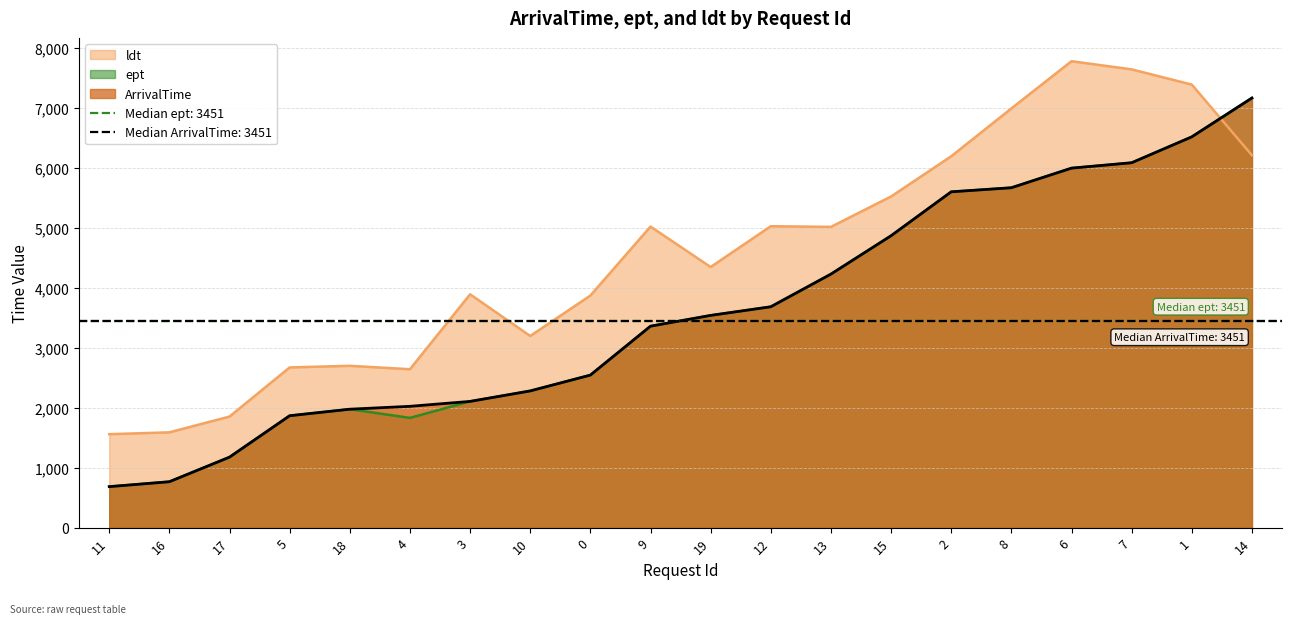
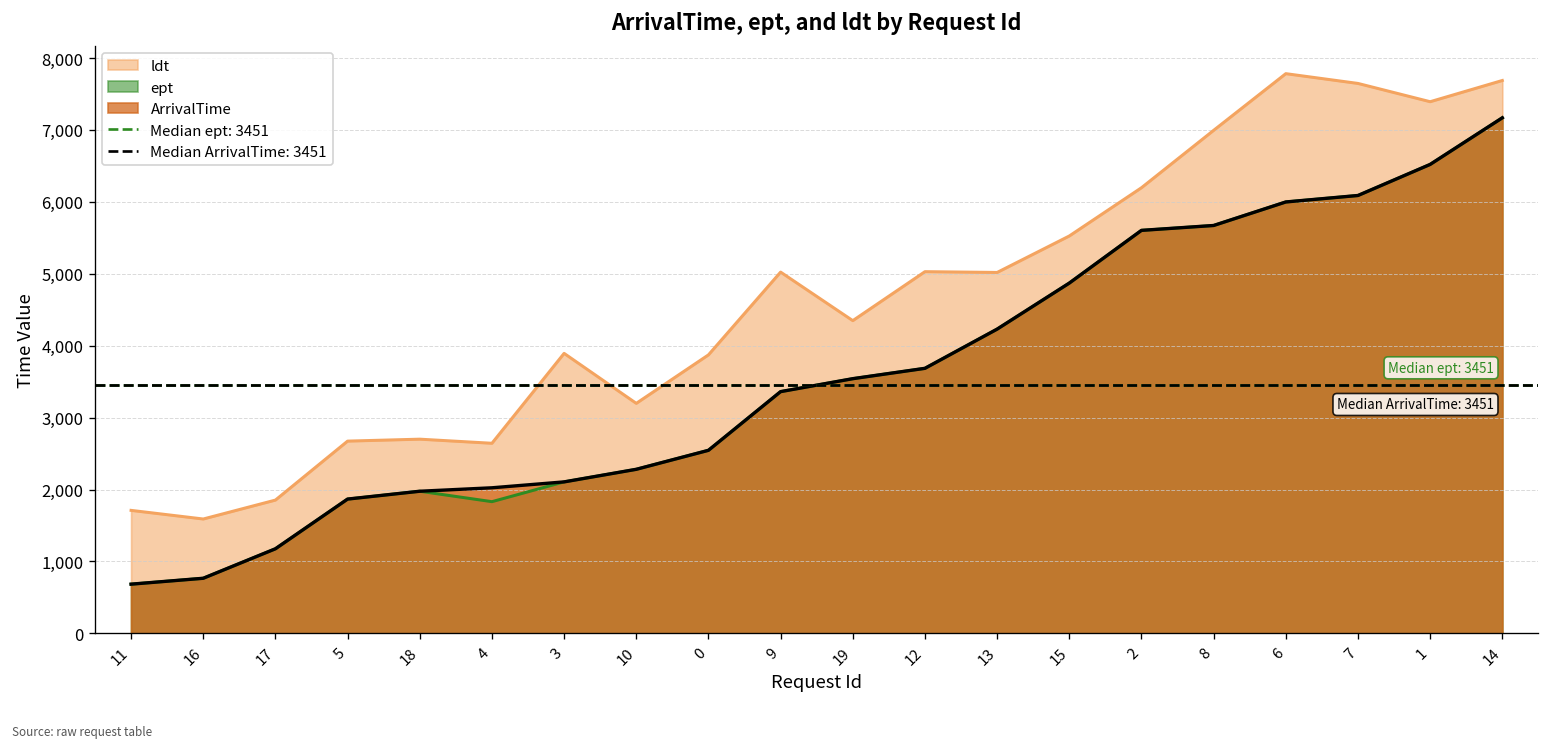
  {
    "ldt": {
-     "11": "1,600",
+     "11": "1,700",
      "16": "1,600",
      "17": "1,900",
      "5": "2,700",
      "18": "2,700",
      "4": "2,600",
      "3": "3,900",
      "10": "3,200",
      "0": "3,900",
      "9": "5,000",
      "19": "4,300",
      "12": "5,000",
      "13": "5,000",
      "15": "5,500",
      "2": "6,200",
      "8": "7,000",
      "6": "7,800",
      "7": "7,600",
      "1": "7,400",
-     "14": "6,200"
+     "14": "7,700"
    },
    "ept": {
      "4": "1,800"
    },
    "ArrivalTime": {
      "4": "2,000"
    }
  }
